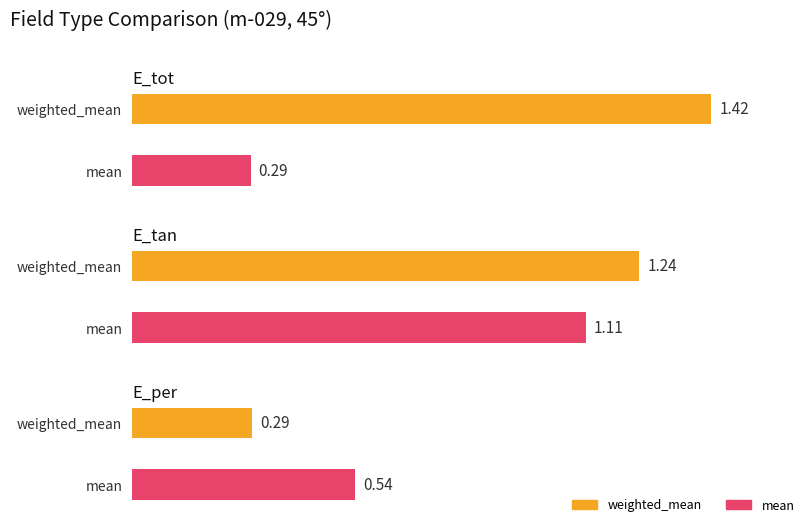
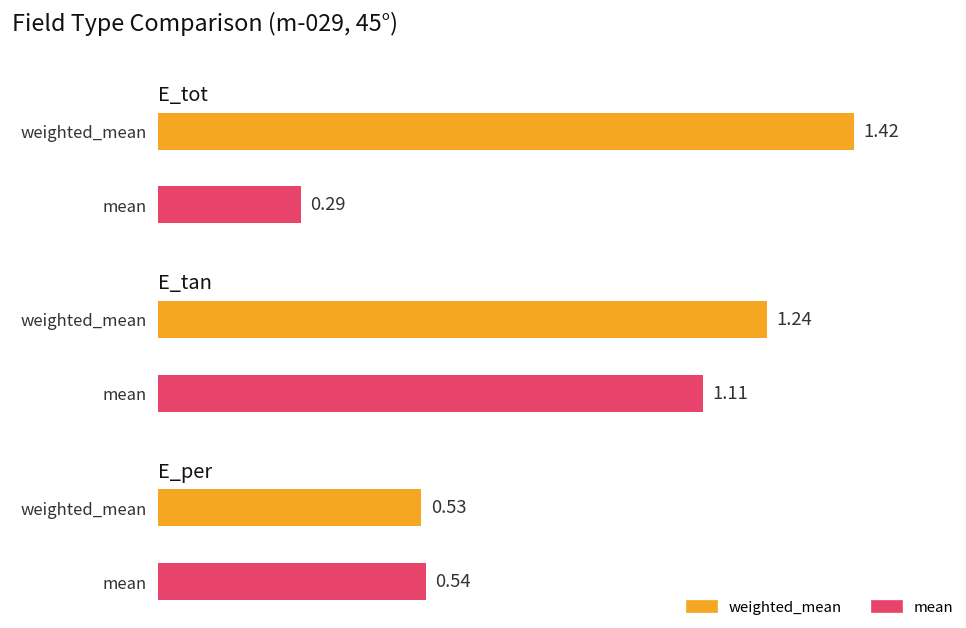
  {
    "E_tot": {
      "weighted_mean": 1.42,
      "mean": 0.29
    },
    "E_tan": {
      "weighted_mean": 1.24,
      "mean": 1.11
    },
    "E_per": {
-     "weighted_mean": 0.29,
+     "weighted_mean": 0.53,
      "mean": 0.54
    }
  }
